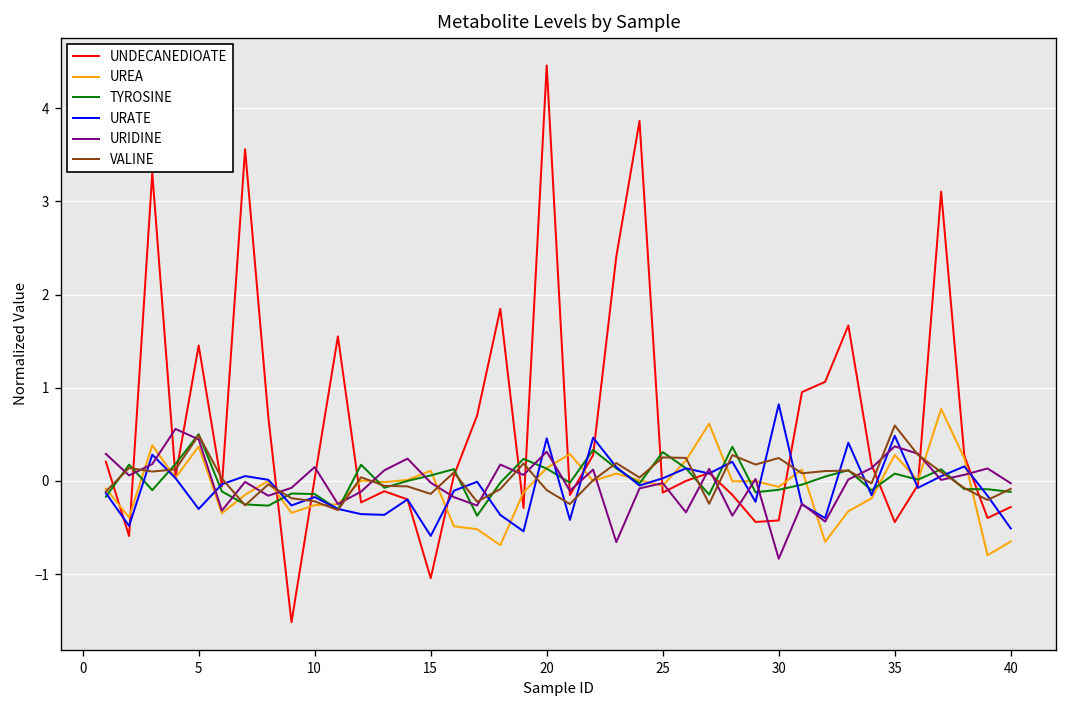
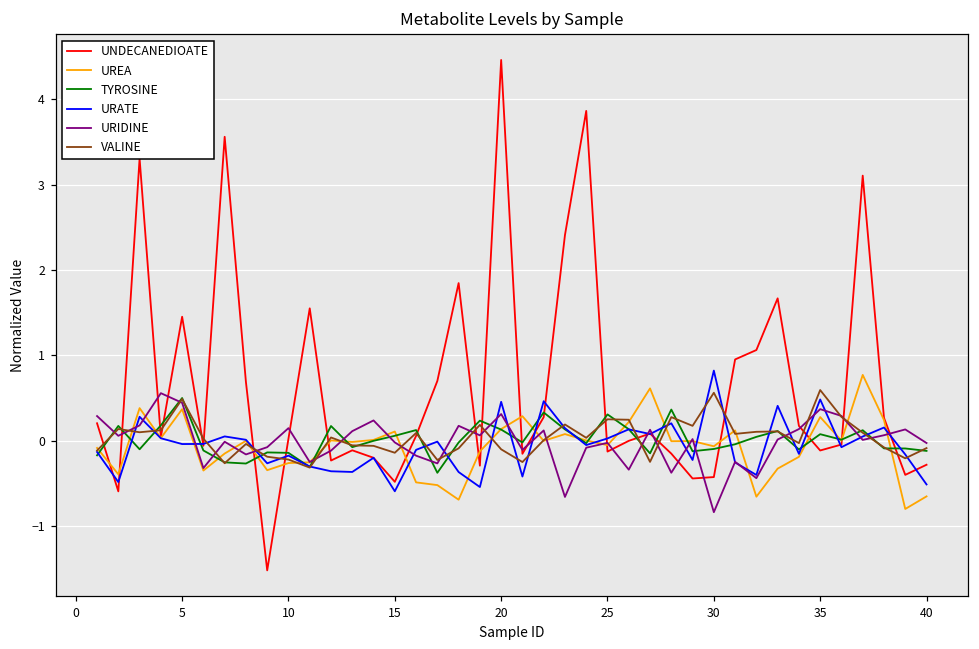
  {
    "UNDECANEDIOATE": {
      "5": 1.5,
      "10": 0.0,
-     "15": -1.0,
+     "15": -0.5,
      "20": 4.5,
      "25": -0.1,
      "30": -0.4,
-     "35": -0.4,
+     "35": -0.1,
      "40": -0.3
    },
    "UREA": {
      "5": 0.4,
      "10": -0.3,
      "15": 0.1,
      "35": 0.3,
      "40": -0.7
    },
    "TYROSINE": {
      "15": 0.1,
      "25": 0.3,
      "35": 0.1
    },
    "URATE": {
-     "5": -0.3,
+     "5": 0.0,
      "15": -0.6,
      "20": 0.5,
      "25": 0.0,
      "30": 0.8,
      "35": 0.5,
      "40": -0.5
    },
    "URIDINE": {
      "5": 0.4,
      "10": 0.1,
      "15": 0.0,
      "20": 0.3,
      "30": -0.8,
      "35": 0.4,
      "40": 0.0
    },
    "VALINE": {
      "10": -0.2,
      "15": -0.1,
      "20": -0.1,
      "25": 0.3,
-     "30": 0.2,
+     "30": 0.6,
      "35": 0.6
    }
  }
